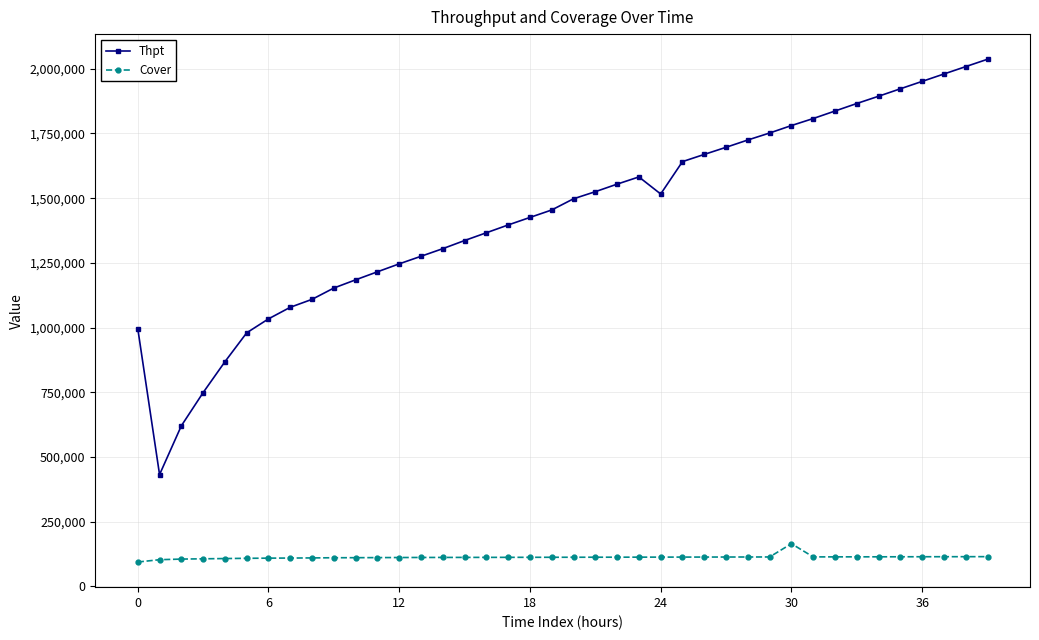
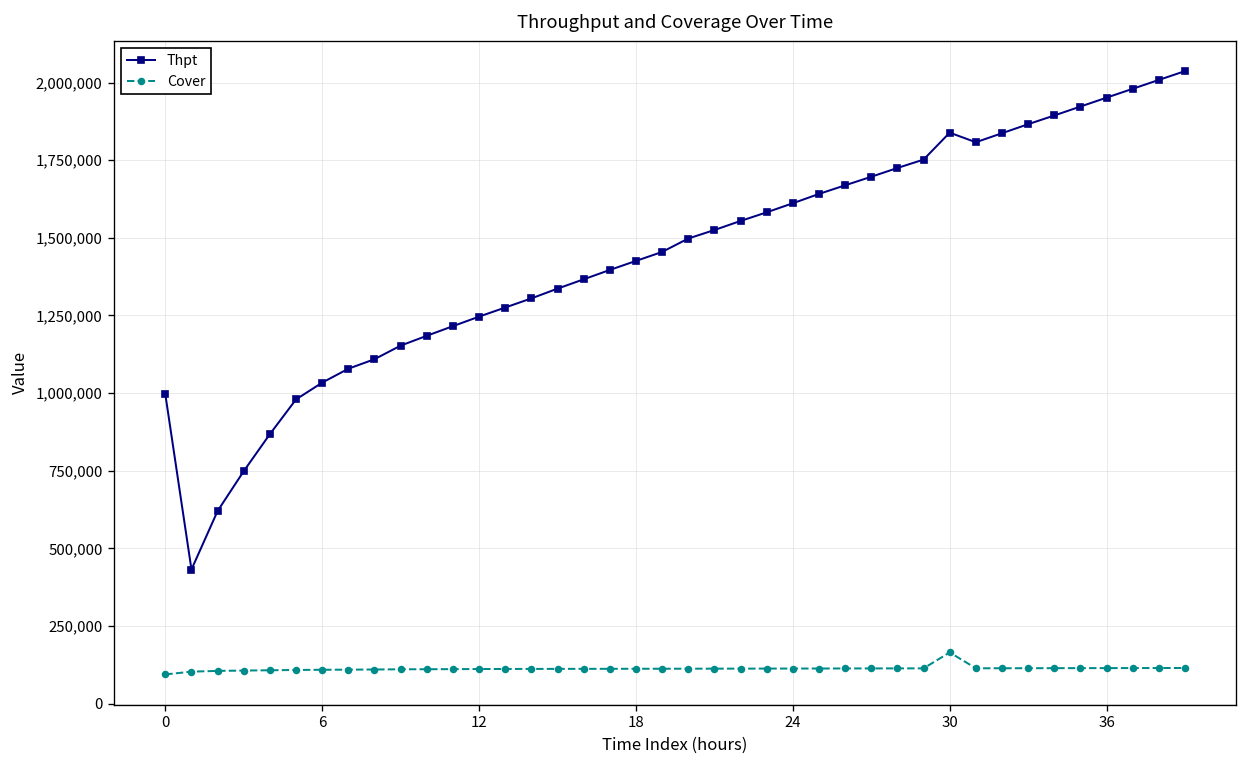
  {
    "Thpt": {
      "0": "1,000,000",
      "6": "1,030,000",
      "12": "1,250,000",
      "18": "1,430,000",
-     "24": "1,520,000",
-     "30": "1,780,000",
+     "24": "1,610,000",
+     "30": "1,840,000",
      "36": "1,950,000"
    },
    "Cover": {
      "0": "90,000",
      "6": "110,000",
      "12": "110,000",
      "18": "110,000",
      "24": "110,000",
      "30": "160,000",
      "36": "110,000"
    }
  }
